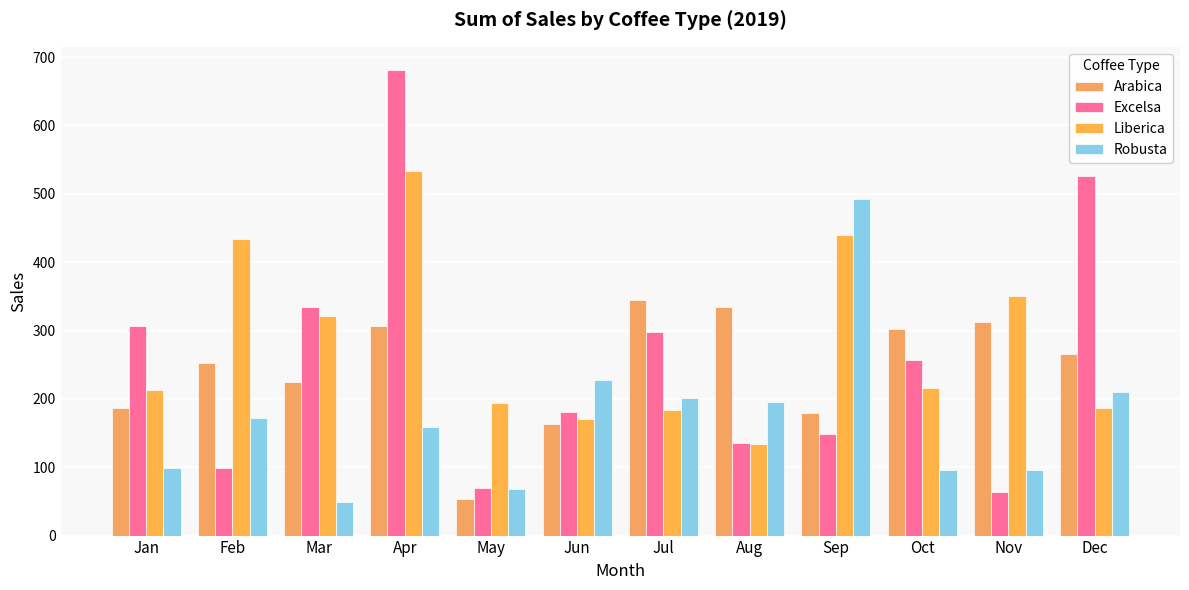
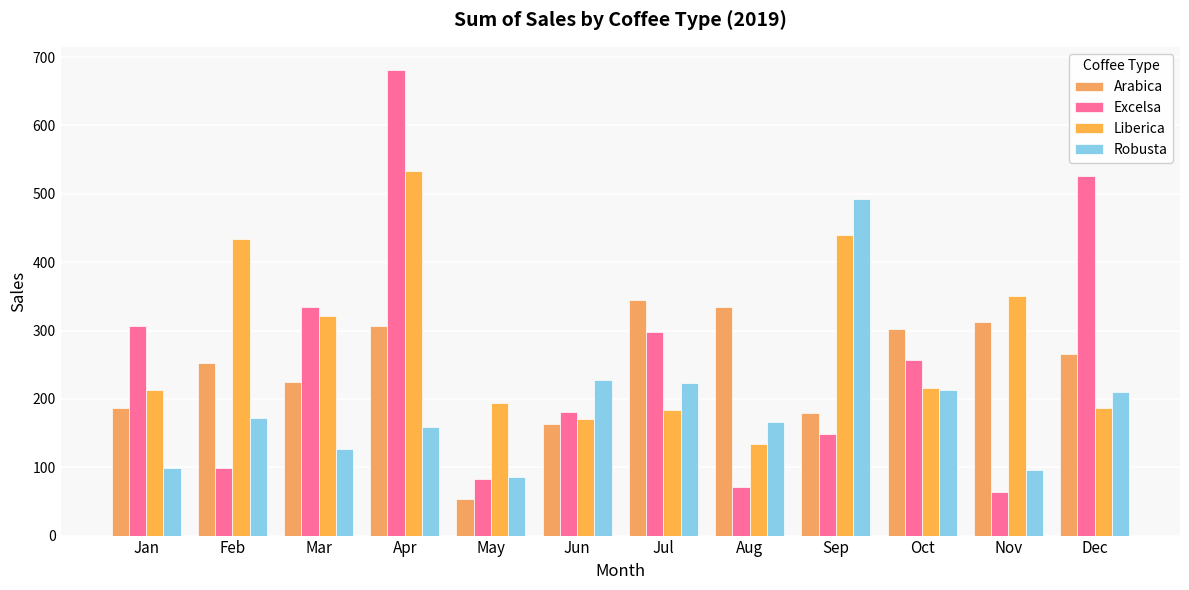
  {
    "Excelsa": {
      "Jan": 310,
      "Feb": 100,
      "Mar": 330,
      "Apr": 680,
-     "May": 70,
+     "May": 80,
      "Jun": 180,
      "Jul": 300,
-     "Aug": 140,
+     "Aug": 70,
      "Sep": 150,
      "Oct": 260,
      "Nov": 60,
      "Dec": 530
    },
    "Robusta": {
      "Jan": 100,
      "Feb": 170,
-     "Mar": 50,
+     "Mar": 130,
      "Apr": 160,
-     "May": 70,
+     "May": 90,
      "Jun": 230,
-     "Jul": 200,
-     "Aug": 200,
+     "Jul": 220,
+     "Aug": 170,
      "Sep": 490,
-     "Oct": 100,
+     "Oct": 210,
      "Nov": 100,
      "Dec": 210
    }
  }
